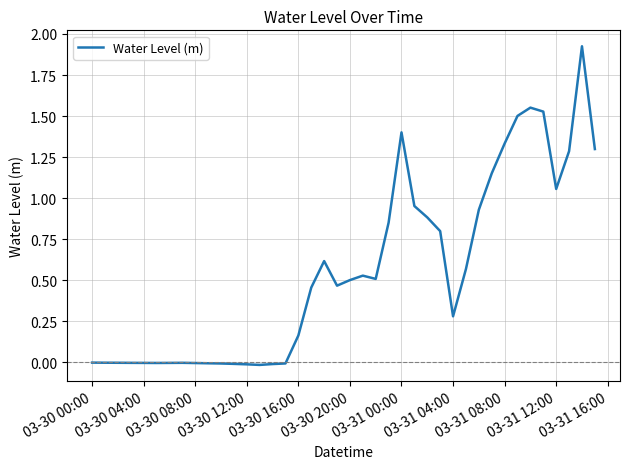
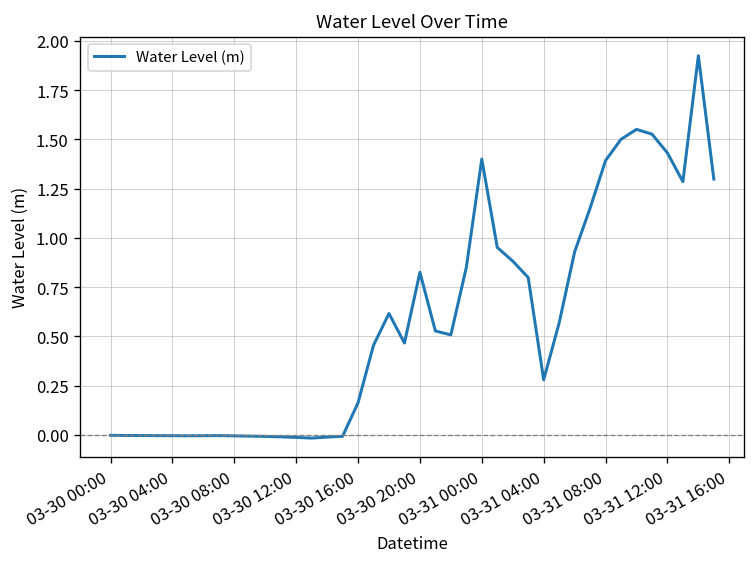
  {
    "03-30 00:00": 0.00,
    "03-30 04:00": 0.00,
    "03-30 08:00": 0.00,
    "03-30 12:00": -0.01,
    "03-30 16:00": 0.16,
-   "03-30 20:00": 0.50,
+   "03-30 20:00": 0.83,
    "03-31 00:00": 1.40,
    "03-31 04:00": 0.28,
-   "03-31 08:00": 1.33,
-   "03-31 12:00": 1.06
+   "03-31 08:00": 1.39,
+   "03-31 12:00": 1.43
  }
